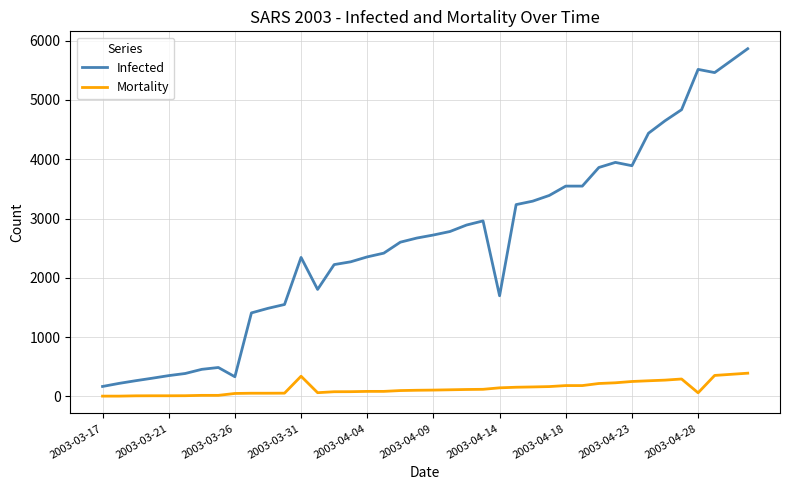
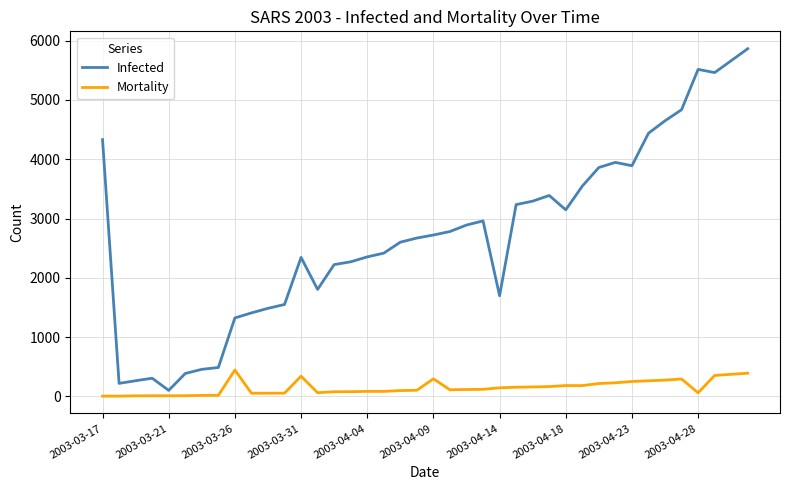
  {
    "Infected": {
-     "2003-03-17": 200,
-     "2003-03-21": 400,
-     "2003-03-26": 300,
+     "2003-03-17": 4300,
+     "2003-03-21": 100,
+     "2003-03-26": 1300,
      "2003-03-31": 2300,
      "2003-04-04": 2400,
      "2003-04-09": 2700,
      "2003-04-14": 1700,
-     "2003-04-18": 3500,
+     "2003-04-18": 3100,
      "2003-04-23": 3900,
      "2003-04-28": 5500
    },
    "Mortality": {
      "2003-03-17": 0,
      "2003-03-21": 0,
-     "2003-03-26": 0,
+     "2003-03-26": 400,
      "2003-03-31": 300,
      "2003-04-04": 100,
-     "2003-04-09": 100,
+     "2003-04-09": 300,
      "2003-04-14": 100,
      "2003-04-18": 200,
      "2003-04-23": 300,
      "2003-04-28": 100
    }
  }
